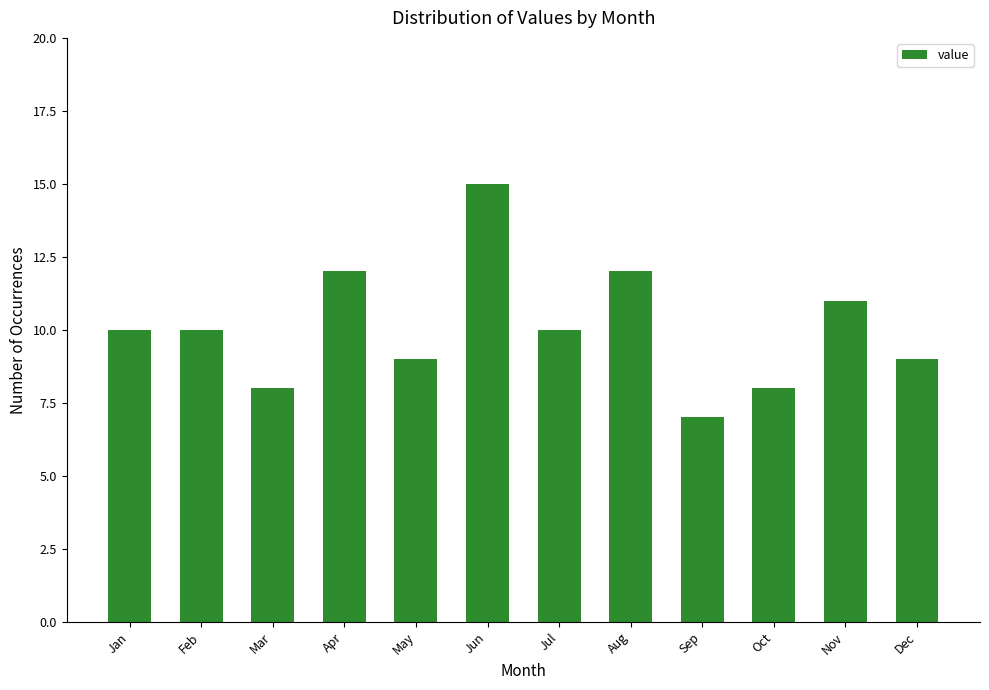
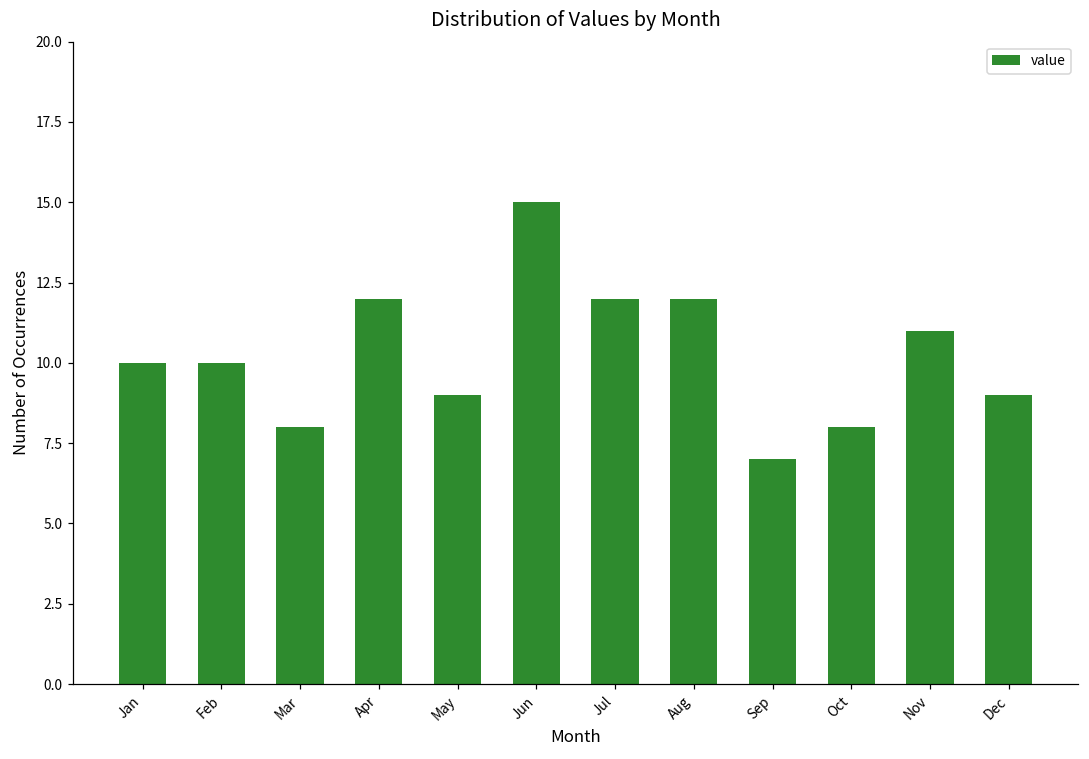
  {
    "Jan": 10,
    "Feb": 10,
    "Mar": 8,
    "Apr": 12,
    "May": 9,
    "Jun": 15,
-   "Jul": 10,
+   "Jul": 12,
    "Aug": 12,
    "Sep": 7,
    "Oct": 8,
    "Nov": 11,
    "Dec": 9
  }
